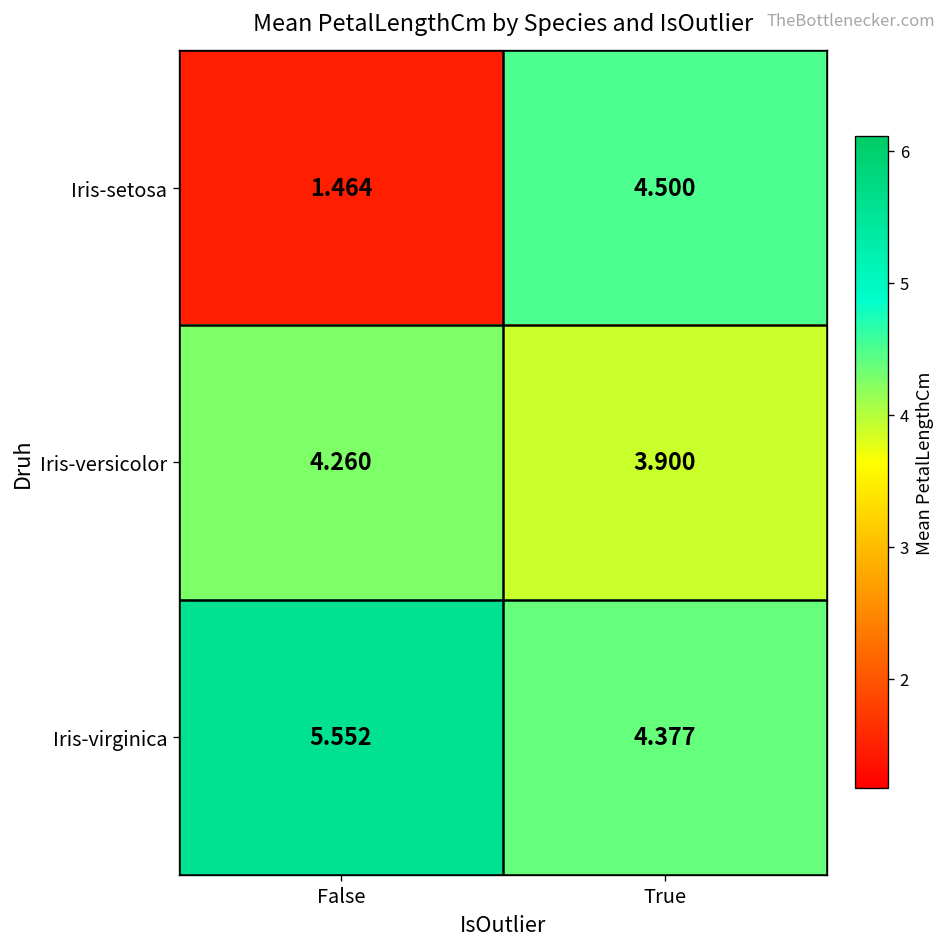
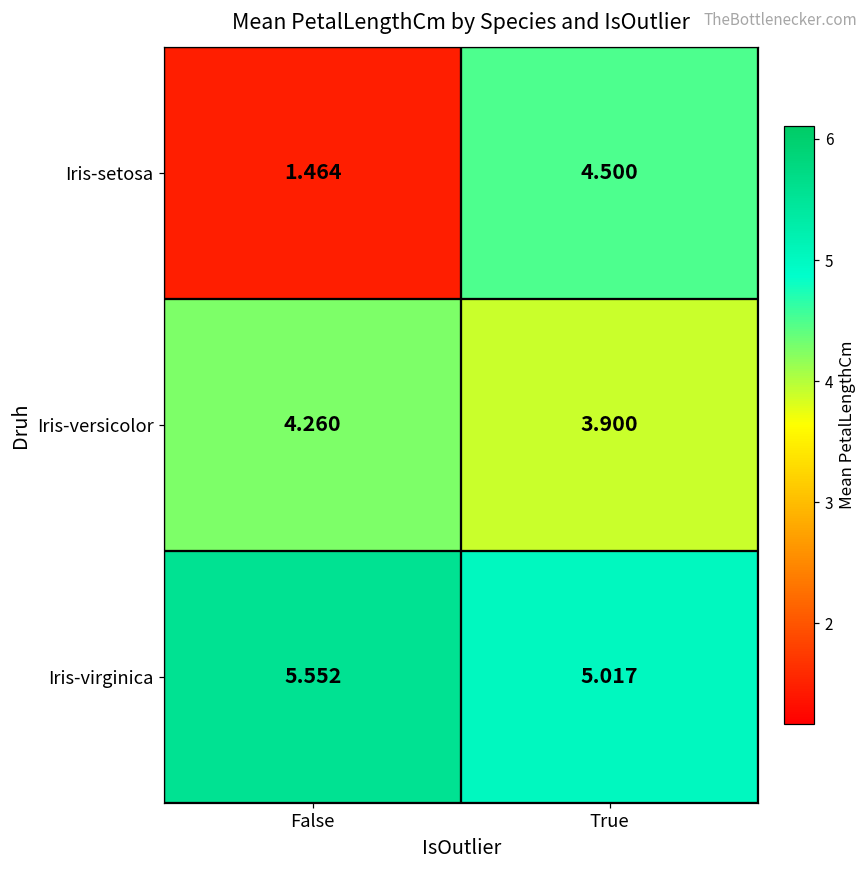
  {
    "Iris-setosa": {
      "False": 1.464,
      "True": 4.500
    },
    "Iris-versicolor": {
      "False": 4.260,
      "True": 3.900
    },
    "Iris-virginica": {
      "False": 5.552,
-     "True": 4.377
+     "True": 5.017
    }
  }
